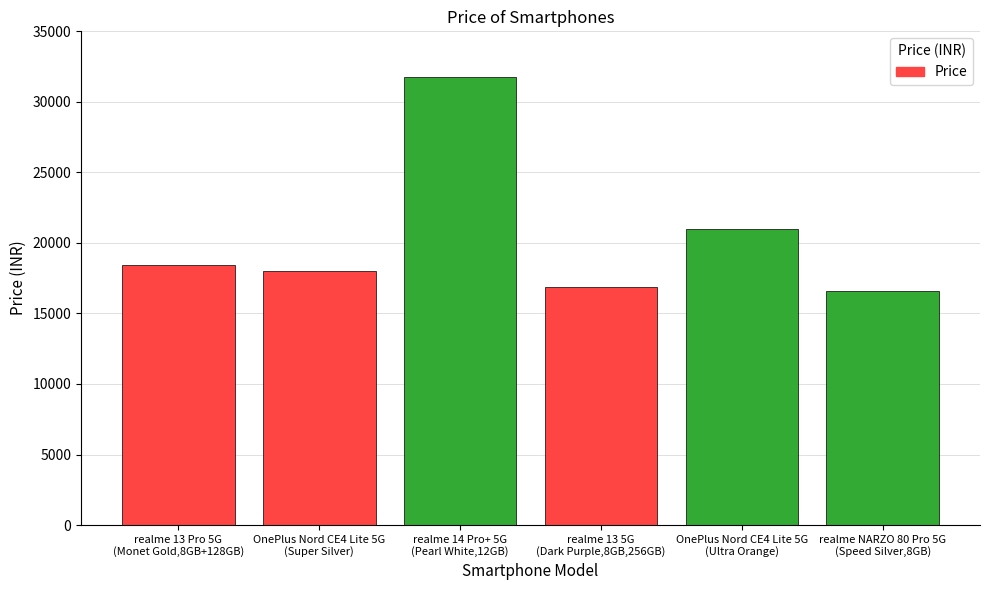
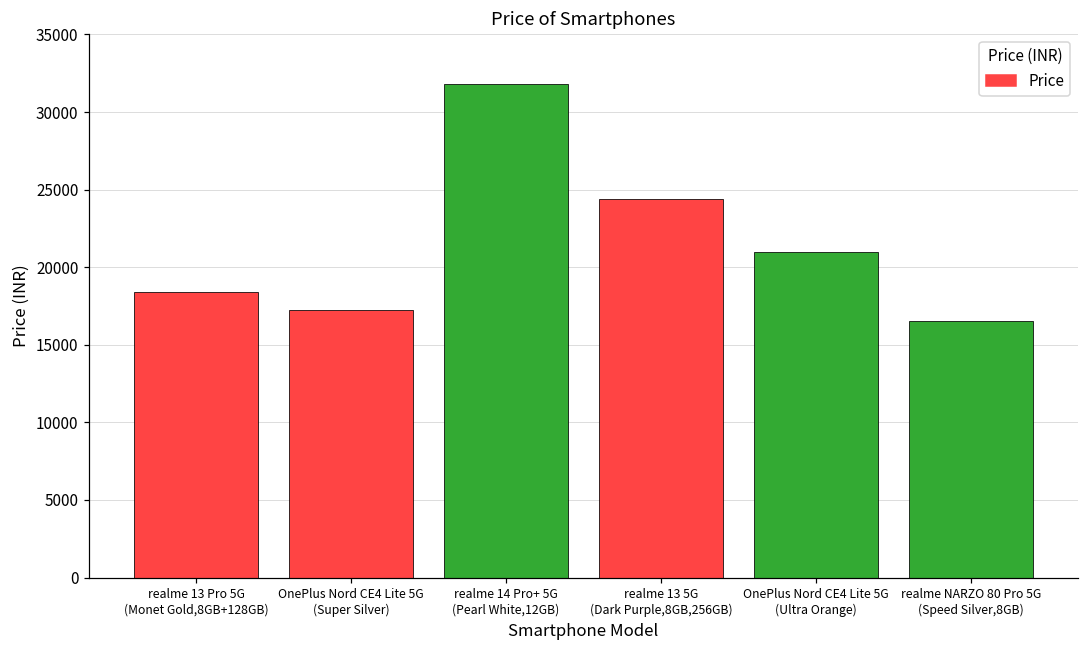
  {
    "realme 13 Pro 5G (Monet Gold,8GB+128GB)": 18400,
-   "OnePlus Nord CE4 Lite 5G (Super Silver)": 18000,
+   "OnePlus Nord CE4 Lite 5G (Super Silver)": 17200,
    "realme 14 Pro+ 5G (Pearl White,12GB)": 31800,
-   "realme 13 5G (Dark Purple,8GB,256GB)": 16900,
+   "realme 13 5G (Dark Purple,8GB,256GB)": 24400,
    "OnePlus Nord CE4 Lite 5G (Ultra Orange)": 21000,
    "realme NARZO 80 Pro 5G (Speed Silver,8GB)": 16600
  }
